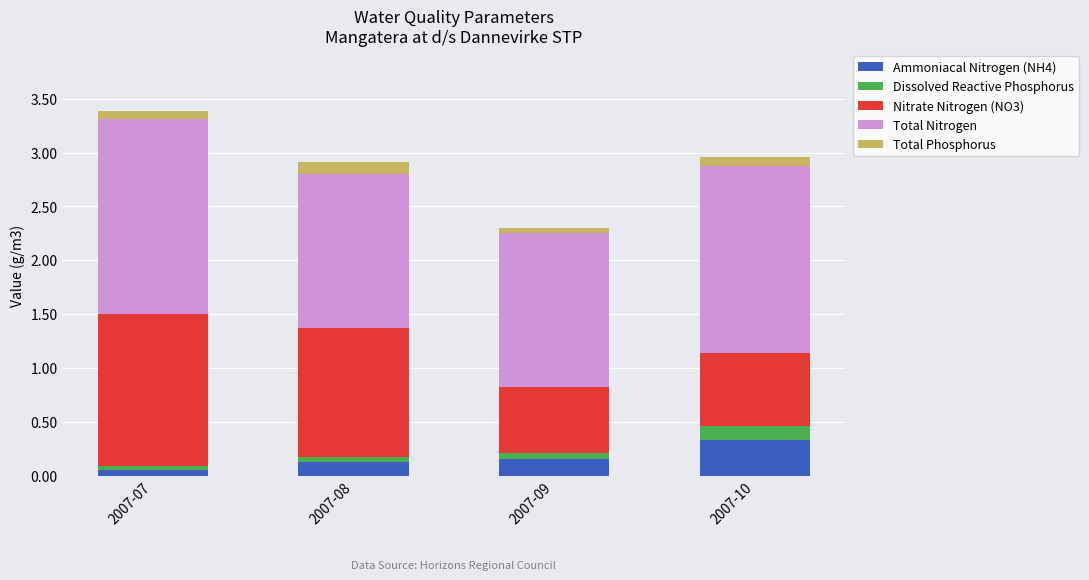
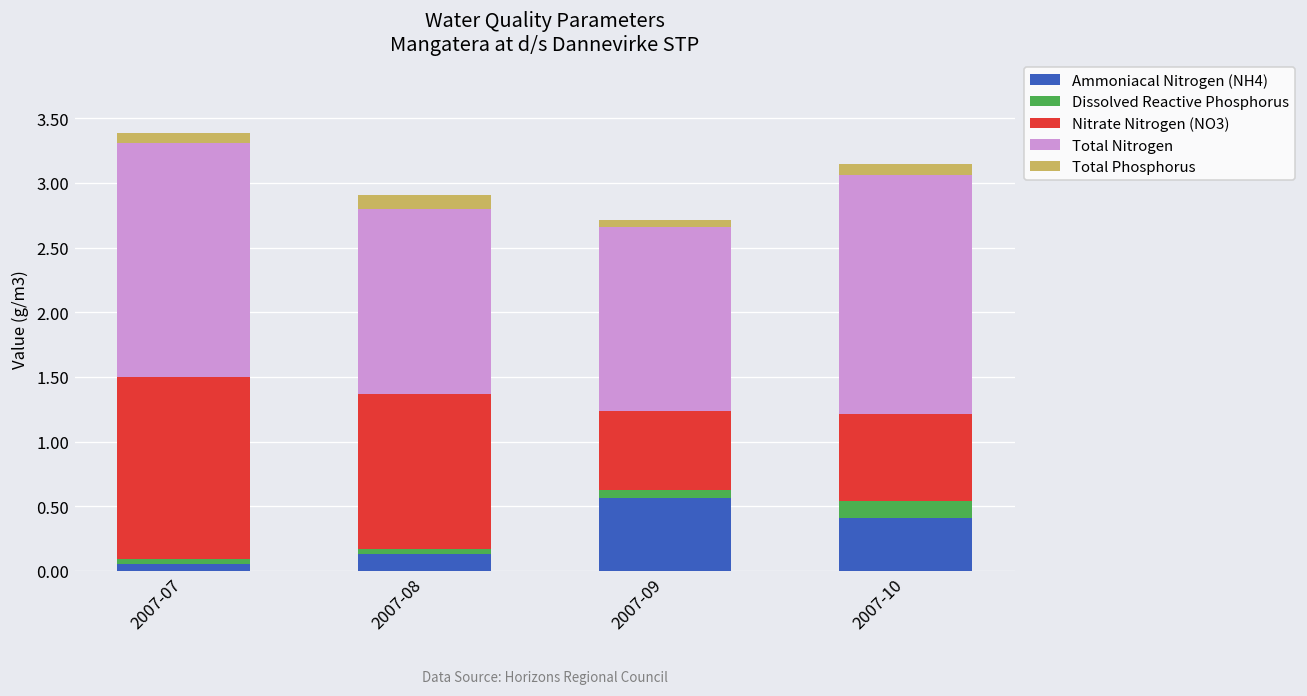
  {
    "Ammoniacal Nitrogen (NH4)": {
      "2007-07": 0.05,
      "2007-08": 0.13,
-     "2007-09": 0.15,
-     "2007-10": 0.33
+     "2007-09": 0.56,
+     "2007-10": 0.41
    },
    "Dissolved Reactive Phosphorus": {
      "2007-07": 0.04,
      "2007-08": 0.04,
      "2007-09": 0.06,
      "2007-10": 0.13
    },
    "Nitrate Nitrogen (NO3)": {
      "2007-07": 1.41,
      "2007-08": 1.20,
      "2007-09": 0.61,
      "2007-10": 0.68
    },
    "Total Nitrogen": {
      "2007-07": 1.81,
      "2007-08": 1.43,
      "2007-09": 1.43,
-     "2007-10": 1.74
+     "2007-10": 1.85
    },
    "Total Phosphorus": {
      "2007-07": 0.08,
      "2007-08": 0.11,
      "2007-09": 0.05,
      "2007-10": 0.08
    }
  }
